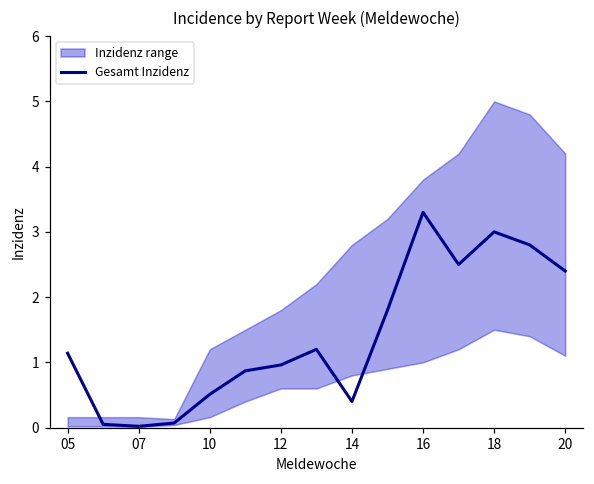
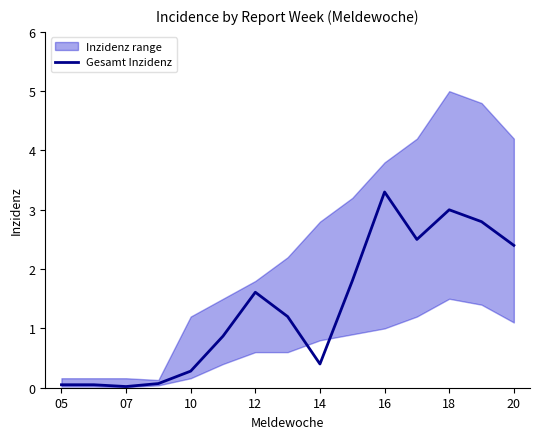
  {
    "Gesamt Inzidenz": {
-     "05": 1.1,
+     "05": 0.1,
      "07": 0.0,
-     "10": 0.5,
-     "12": 1.0,
+     "10": 0.3,
+     "12": 1.6,
      "14": 0.4,
      "16": 3.3,
      "18": 3.0,
      "20": 2.4
    }
  }
